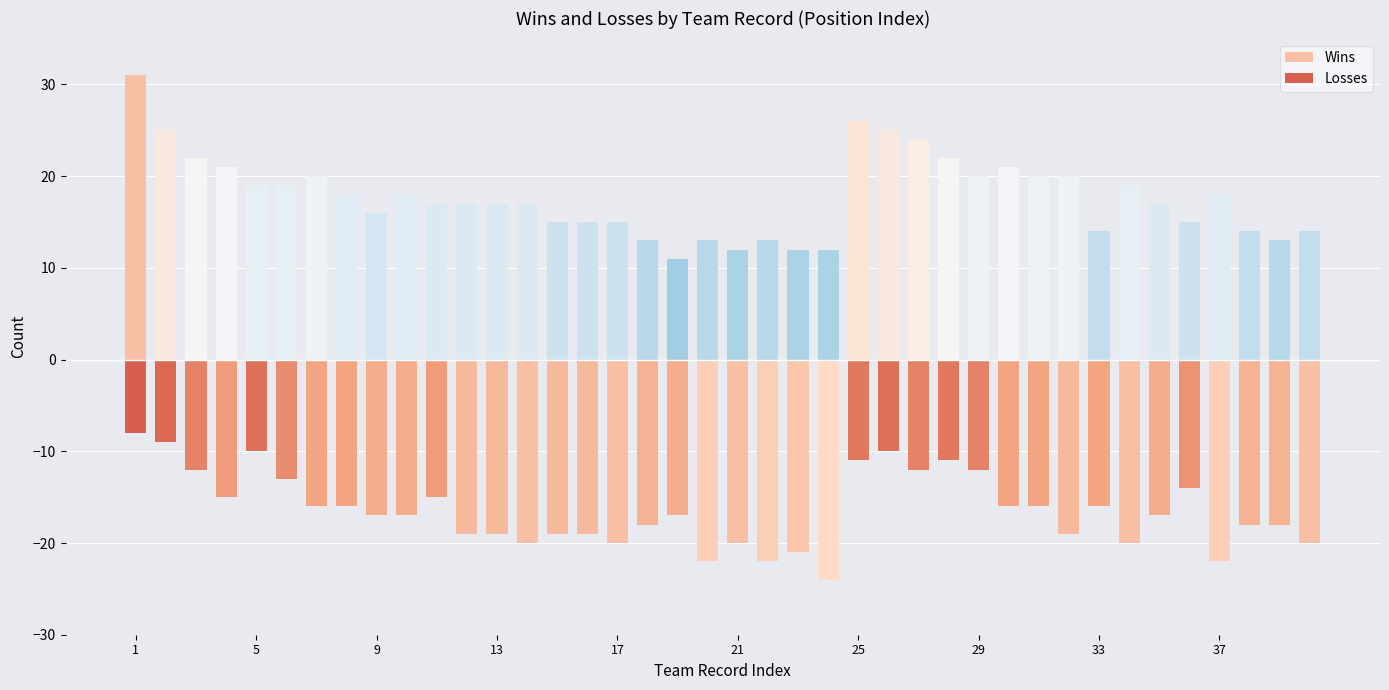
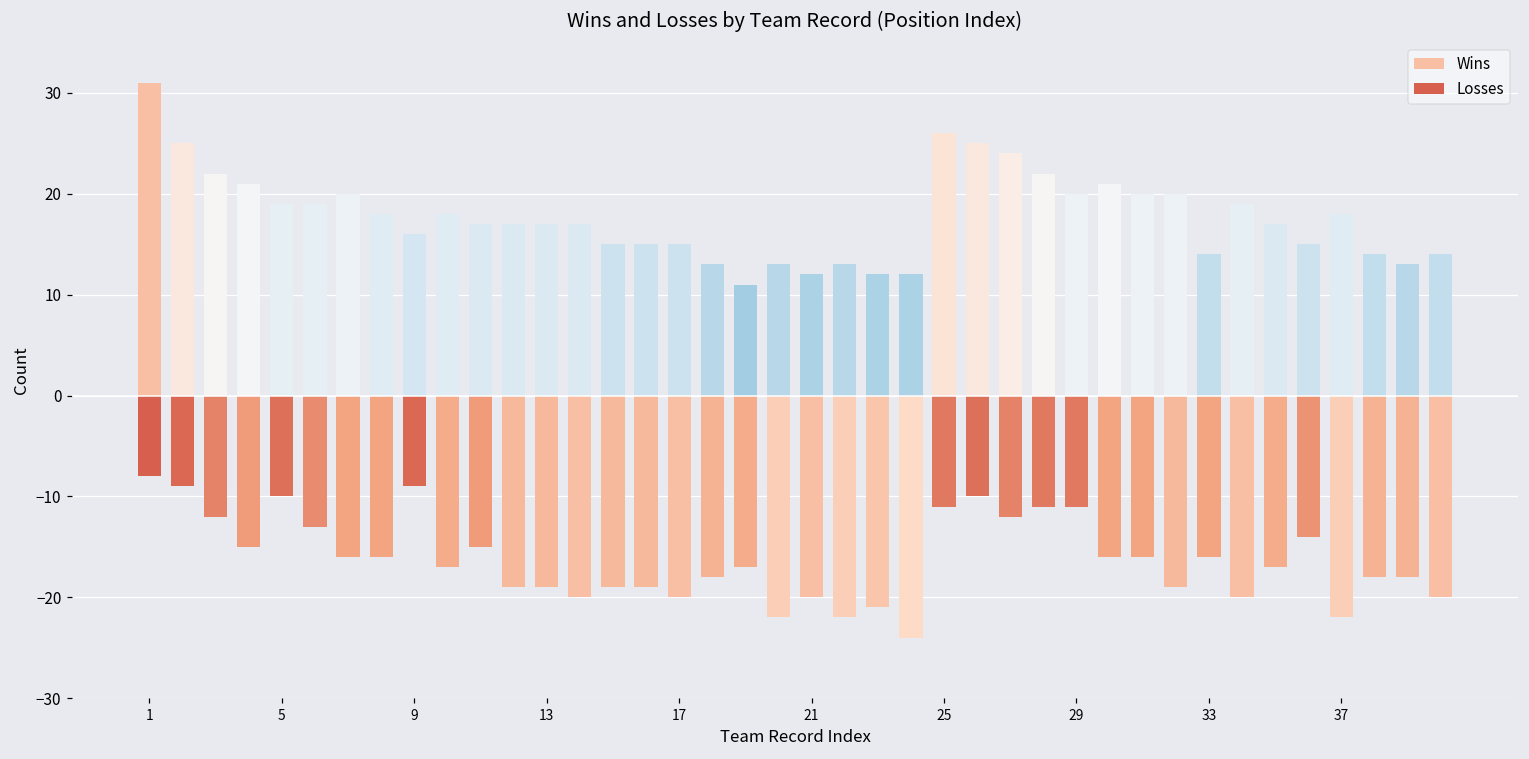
  {
    "Wins": {
      "1": 31,
      "5": 19,
      "9": 16,
      "13": 17,
      "17": 15,
      "21": 12,
      "25": 26,
      "29": 20,
      "33": 14,
      "37": 18
    },
    "Losses": {
      "1": -8,
      "5": -10,
-     "9": -17,
+     "9": -9,
      "13": -19,
      "17": -20,
      "21": -20,
      "25": -11,
-     "29": -12,
+     "29": -11,
      "33": -16,
      "37": -22
    }
  }
